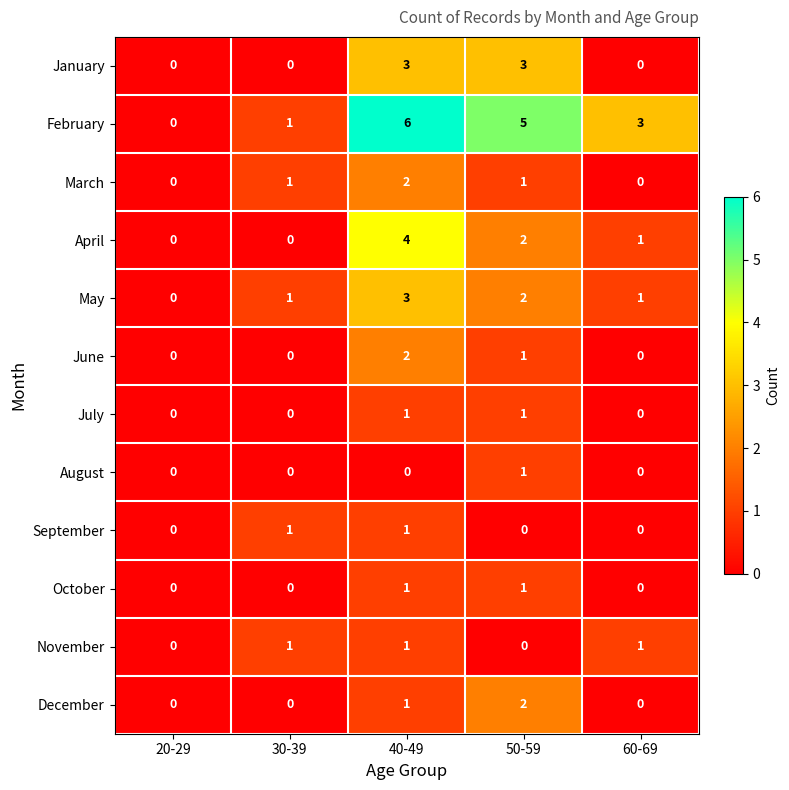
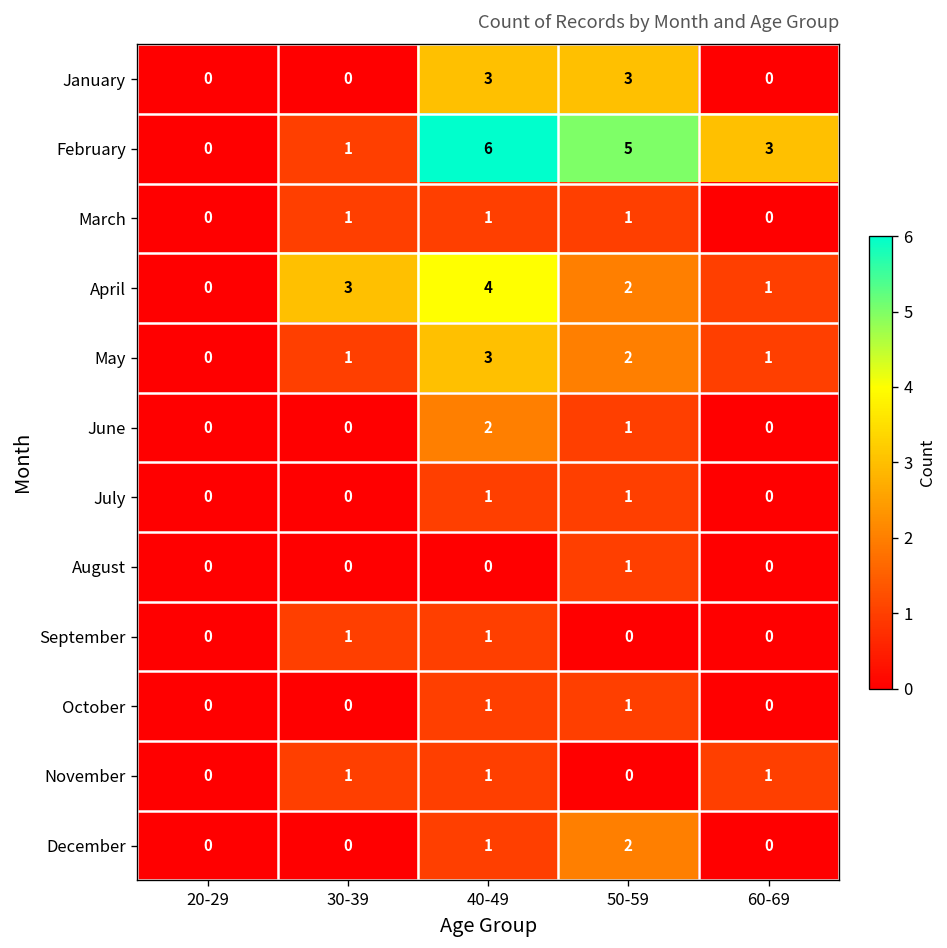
  {
    "January": {
      "20-29": 0,
      "30-39": 0,
      "40-49": 3,
      "50-59": 3,
      "60-69": 0
    },
    "February": {
      "20-29": 0,
      "30-39": 1,
      "40-49": 6,
      "50-59": 5,
      "60-69": 3
    },
    "March": {
      "20-29": 0,
      "30-39": 1,
-     "40-49": 2,
+     "40-49": 1,
      "50-59": 1,
      "60-69": 0
    },
    "April": {
      "20-29": 0,
-     "30-39": 0,
+     "30-39": 3,
      "40-49": 4,
      "50-59": 2,
      "60-69": 1
    },
    "May": {
      "20-29": 0,
      "30-39": 1,
      "40-49": 3,
      "50-59": 2,
      "60-69": 1
    },
    "June": {
      "20-29": 0,
      "30-39": 0,
      "40-49": 2,
      "50-59": 1,
      "60-69": 0
    },
    "July": {
      "20-29": 0,
      "30-39": 0,
      "40-49": 1,
      "50-59": 1,
      "60-69": 0
    },
    "August": {
      "20-29": 0,
      "30-39": 0,
      "40-49": 0,
      "50-59": 1,
      "60-69": 0
    },
    "September": {
      "20-29": 0,
      "30-39": 1,
      "40-49": 1,
      "50-59": 0,
      "60-69": 0
    },
    "October": {
      "20-29": 0,
      "30-39": 0,
      "40-49": 1,
      "50-59": 1,
      "60-69": 0
    },
    "November": {
      "20-29": 0,
      "30-39": 1,
      "40-49": 1,
      "50-59": 0,
      "60-69": 1
    },
    "December": {
      "20-29": 0,
      "30-39": 0,
      "40-49": 1,
      "50-59": 2,
      "60-69": 0
    }
  }
